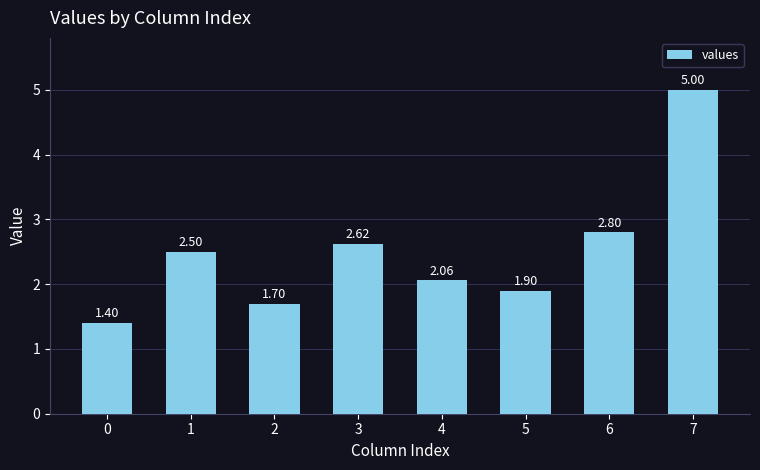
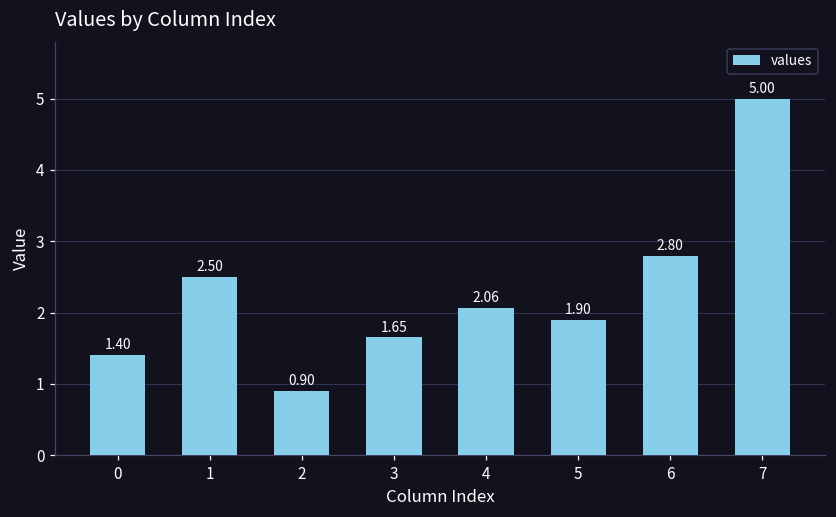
  {
    "0": 1.40,
    "1": 2.50,
-   "2": 1.70,
-   "3": 2.62,
+   "2": 0.90,
+   "3": 1.65,
    "4": 2.06,
    "5": 1.90,
    "6": 2.80,
    "7": 5.00
  }
